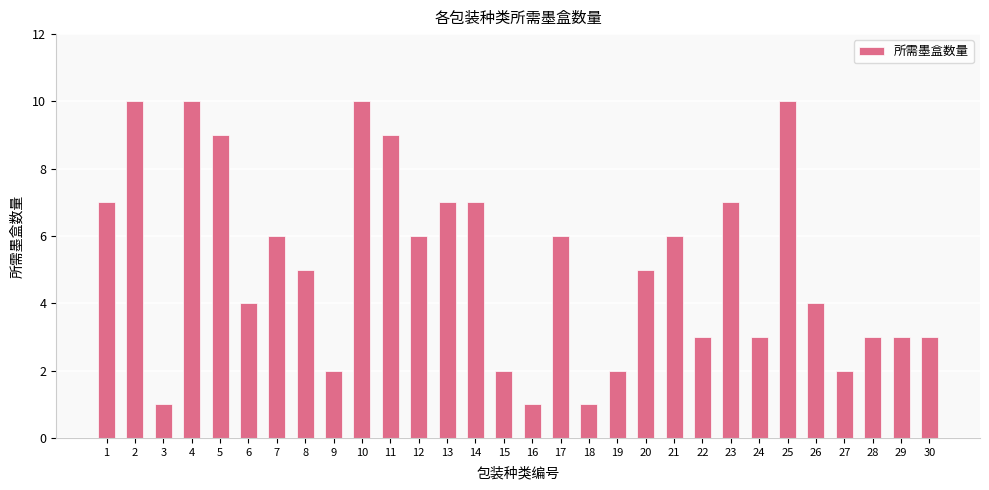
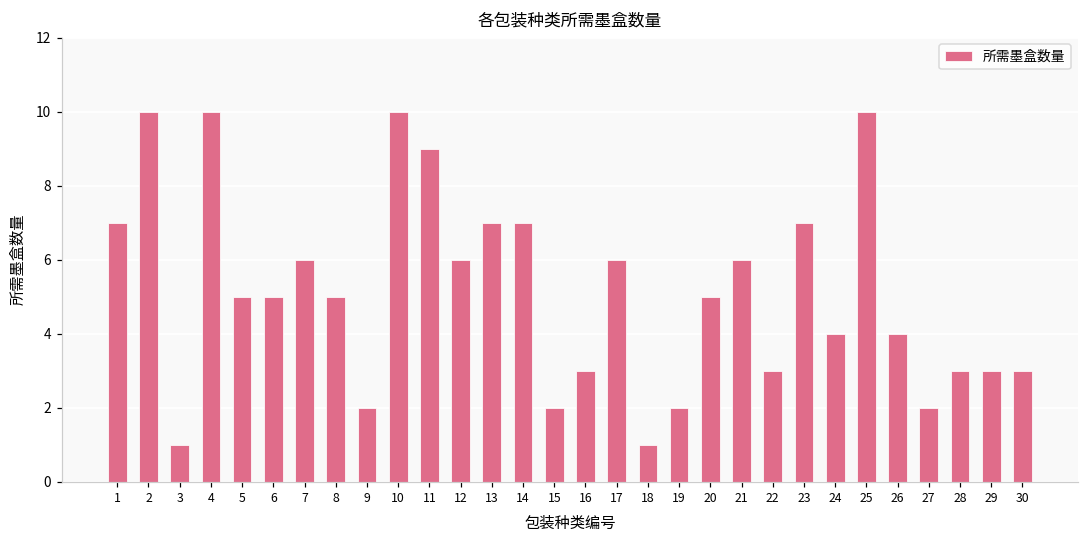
  {
    "1": 7,
    "2": 10,
    "3": 1,
    "4": 10,
-   "5": 9,
-   "6": 4,
+   "5": 5,
+   "6": 5,
    "7": 6,
    "8": 5,
    "9": 2,
    "10": 10,
    "11": 9,
    "12": 6,
    "13": 7,
    "14": 7,
    "15": 2,
-   "16": 1,
+   "16": 3,
    "17": 6,
    "18": 1,
    "19": 2,
    "20": 5,
    "21": 6,
    "22": 3,
    "23": 7,
-   "24": 3,
+   "24": 4,
    "25": 10,
    "26": 4,
    "27": 2,
    "28": 3,
    "29": 3,
    "30": 3
  }
